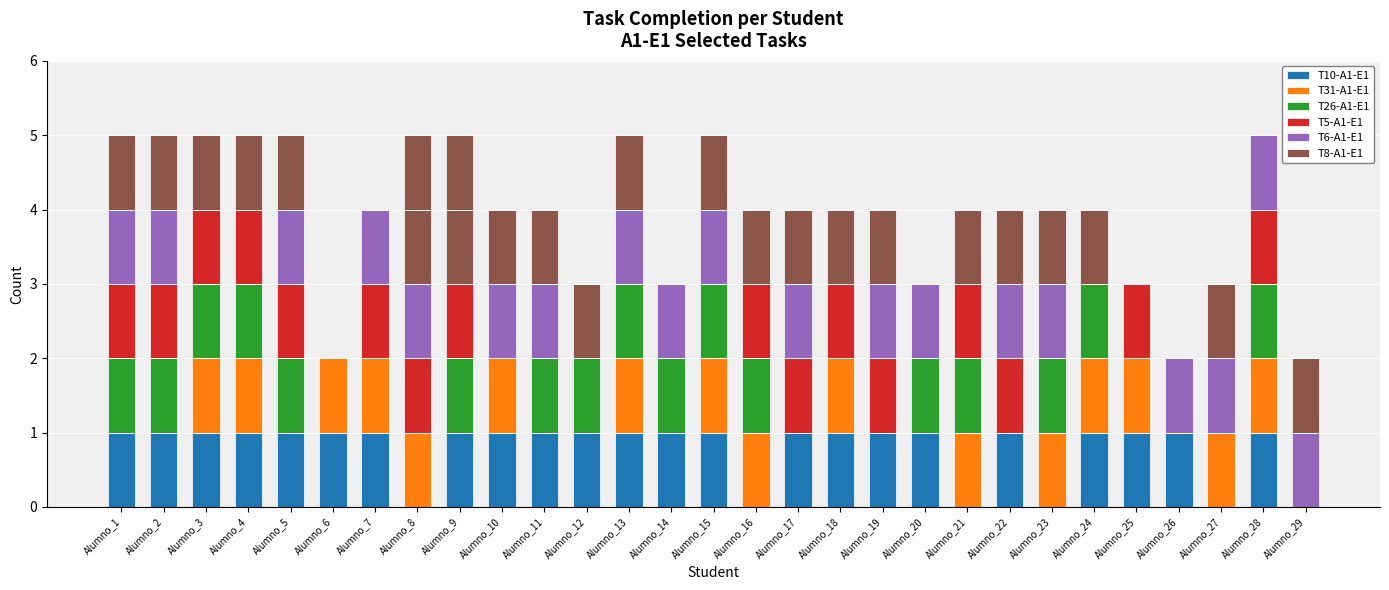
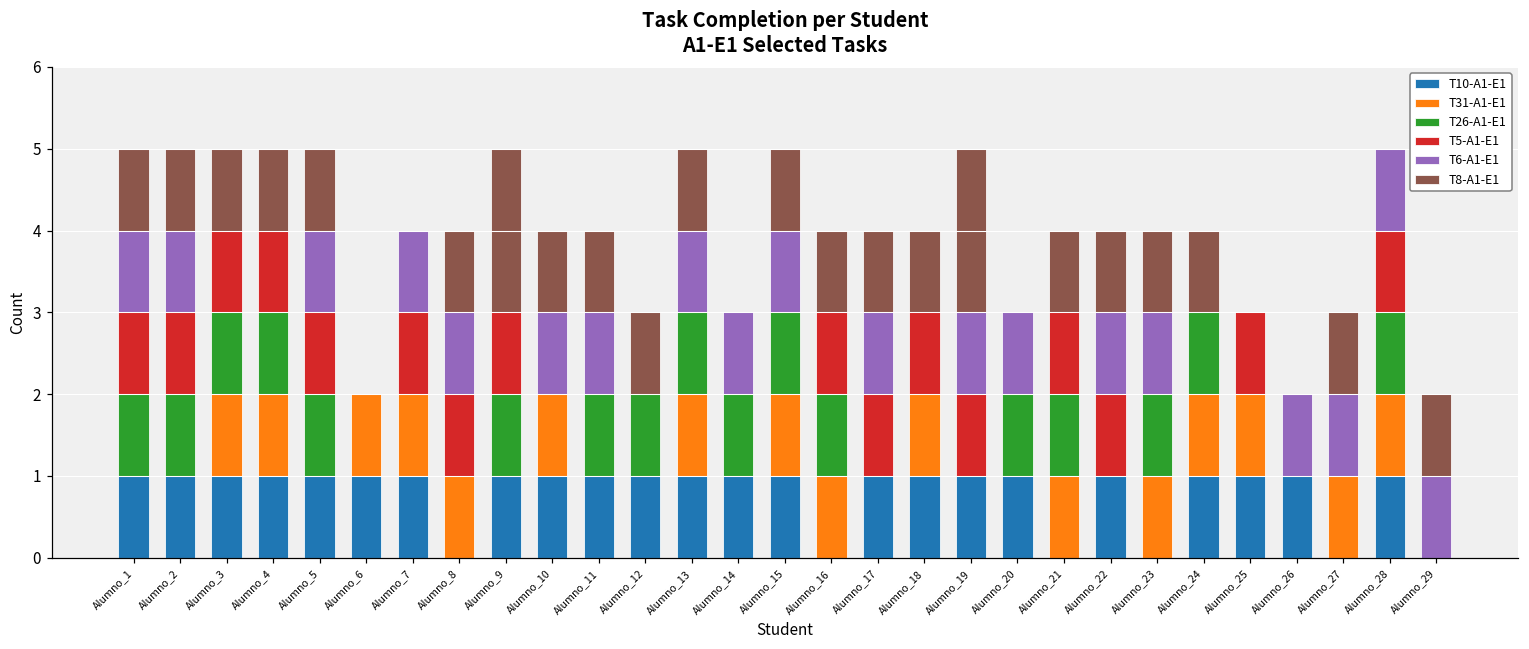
  {
    "T10-A1-E1": {
      "Alumno_1": 1,
      "Alumno_2": 1,
      "Alumno_3": 1,
      "Alumno_4": 1,
      "Alumno_5": 1,
      "Alumno_6": 1,
      "Alumno_7": 1,
      "Alumno_8": 0,
      "Alumno_9": 1,
      "Alumno_10": 1,
      "Alumno_11": 1,
      "Alumno_12": 1,
      "Alumno_13": 1,
      "Alumno_14": 1,
      "Alumno_15": 1,
      "Alumno_16": 0,
      "Alumno_17": 1,
      "Alumno_18": 1,
      "Alumno_19": 1,
      "Alumno_20": 1,
      "Alumno_21": 0,
      "Alumno_22": 1,
      "Alumno_23": 0,
      "Alumno_24": 1,
      "Alumno_25": 1,
      "Alumno_26": 1,
      "Alumno_27": 0,
      "Alumno_28": 1,
      "Alumno_29": 0
    },
    "T26-A1-E1": {
      "Alumno_1": 1,
      "Alumno_2": 1,
      "Alumno_3": 1,
      "Alumno_4": 1,
      "Alumno_5": 1,
      "Alumno_6": 0,
      "Alumno_7": 0,
      "Alumno_8": 0,
      "Alumno_9": 1,
      "Alumno_10": 0,
      "Alumno_11": 1,
      "Alumno_12": 1,
      "Alumno_13": 1,
      "Alumno_14": 1,
      "Alumno_15": 1,
      "Alumno_16": 1,
      "Alumno_17": 0,
      "Alumno_18": 0,
      "Alumno_19": 0,
      "Alumno_20": 1,
      "Alumno_21": 1,
      "Alumno_22": 0,
      "Alumno_23": 1,
      "Alumno_24": 1,
      "Alumno_25": 0,
      "Alumno_26": 0,
      "Alumno_27": 0,
      "Alumno_28": 1,
      "Alumno_29": 0
    },
    "T5-A1-E1": {
      "Alumno_1": 1,
      "Alumno_2": 1,
      "Alumno_3": 1,
      "Alumno_4": 1,
      "Alumno_5": 1,
      "Alumno_6": 0,
      "Alumno_7": 1,
      "Alumno_8": 1,
      "Alumno_9": 1,
      "Alumno_10": 0,
      "Alumno_11": 0,
      "Alumno_12": 0,
      "Alumno_13": 0,
      "Alumno_14": 0,
      "Alumno_15": 0,
      "Alumno_16": 1,
      "Alumno_17": 1,
      "Alumno_18": 1,
      "Alumno_19": 1,
      "Alumno_20": 0,
      "Alumno_21": 1,
      "Alumno_22": 1,
      "Alumno_23": 0,
      "Alumno_24": 0,
      "Alumno_25": 1,
      "Alumno_26": 0,
      "Alumno_27": 0,
      "Alumno_28": 1,
      "Alumno_29": 0
    },
    "T6-A1-E1": {
      "Alumno_1": 1,
      "Alumno_2": 1,
      "Alumno_3": 0,
      "Alumno_4": 0,
      "Alumno_5": 1,
      "Alumno_6": 0,
      "Alumno_7": 1,
      "Alumno_8": 1,
      "Alumno_9": 0,
      "Alumno_10": 1,
      "Alumno_11": 1,
      "Alumno_12": 0,
      "Alumno_13": 1,
      "Alumno_14": 1,
      "Alumno_15": 1,
      "Alumno_16": 0,
      "Alumno_17": 1,
      "Alumno_18": 0,
      "Alumno_19": 1,
      "Alumno_20": 1,
      "Alumno_21": 0,
      "Alumno_22": 1,
      "Alumno_23": 1,
      "Alumno_24": 0,
      "Alumno_25": 0,
      "Alumno_26": 1,
      "Alumno_27": 1,
      "Alumno_28": 1,
      "Alumno_29": 1
    },
    "T8-A1-E1": {
      "Alumno_1": 1,
      "Alumno_2": 1,
      "Alumno_3": 1,
      "Alumno_4": 1,
      "Alumno_5": 1,
      "Alumno_6": 0,
      "Alumno_7": 0,
-     "Alumno_8": 2,
+     "Alumno_8": 1,
      "Alumno_9": 2,
      "Alumno_10": 1,
      "Alumno_11": 1,
      "Alumno_12": 1,
      "Alumno_13": 1,
      "Alumno_14": 0,
      "Alumno_15": 1,
      "Alumno_16": 1,
      "Alumno_17": 1,
      "Alumno_18": 1,
-     "Alumno_19": 1,
+     "Alumno_19": 2,
      "Alumno_20": 0,
      "Alumno_21": 1,
      "Alumno_22": 1,
      "Alumno_23": 1,
      "Alumno_24": 1,
      "Alumno_25": 0,
      "Alumno_26": 0,
      "Alumno_27": 1,
      "Alumno_28": 0,
      "Alumno_29": 1
    }
  }
